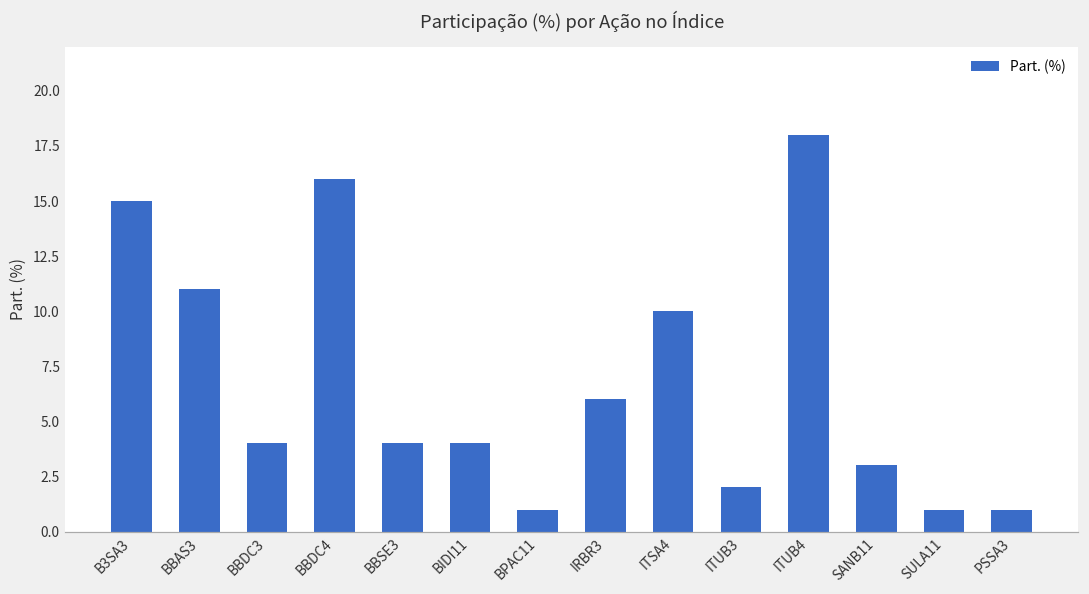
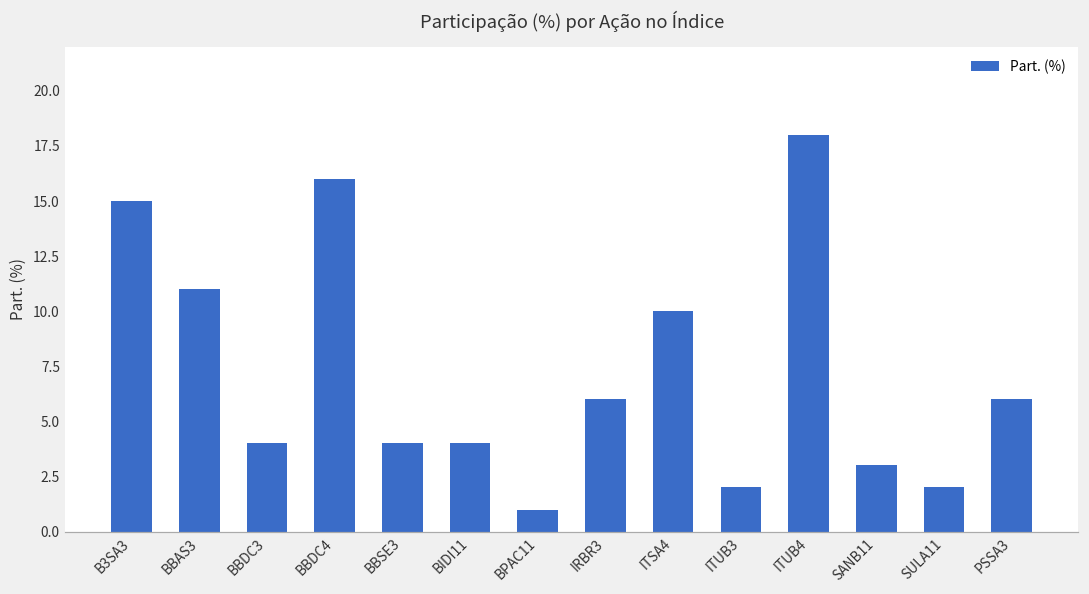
  {
    "B3SA3": 15,
    "BBAS3": 11,
    "BBDC3": 4,
    "BBDC4": 16,
    "BBSE3": 4,
    "BIDI11": 4,
    "BPAC11": 1,
    "IRBR3": 6,
    "ITSA4": 10,
    "ITUB3": 2,
    "ITUB4": 18,
    "SANB11": 3,
-   "SULA11": 1,
-   "PSSA3": 1
+   "SULA11": 2,
+   "PSSA3": 6
  }
